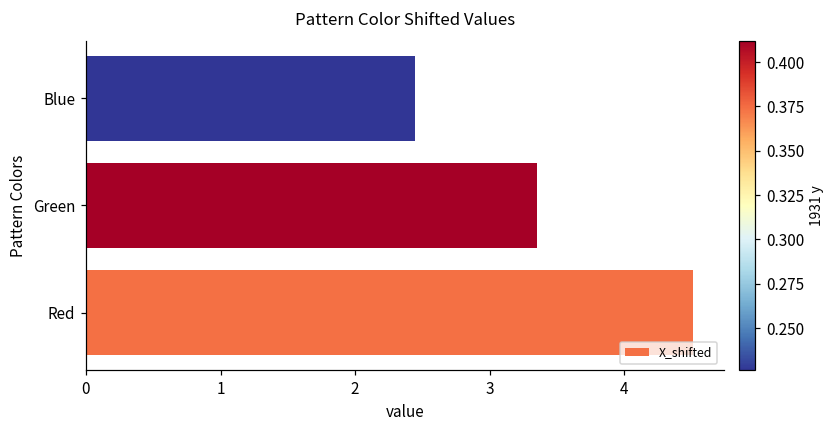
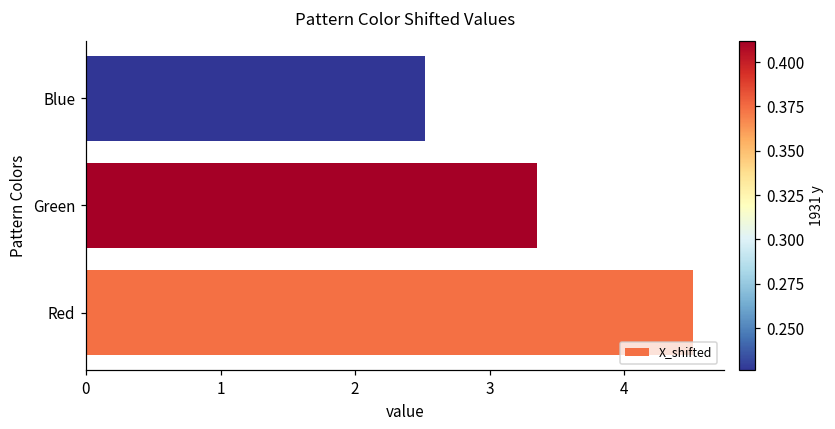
  {
-   "Blue": 2.44,
+   "Blue": 2.52,
    "Green": 3.35,
    "Red": 4.51
  }
